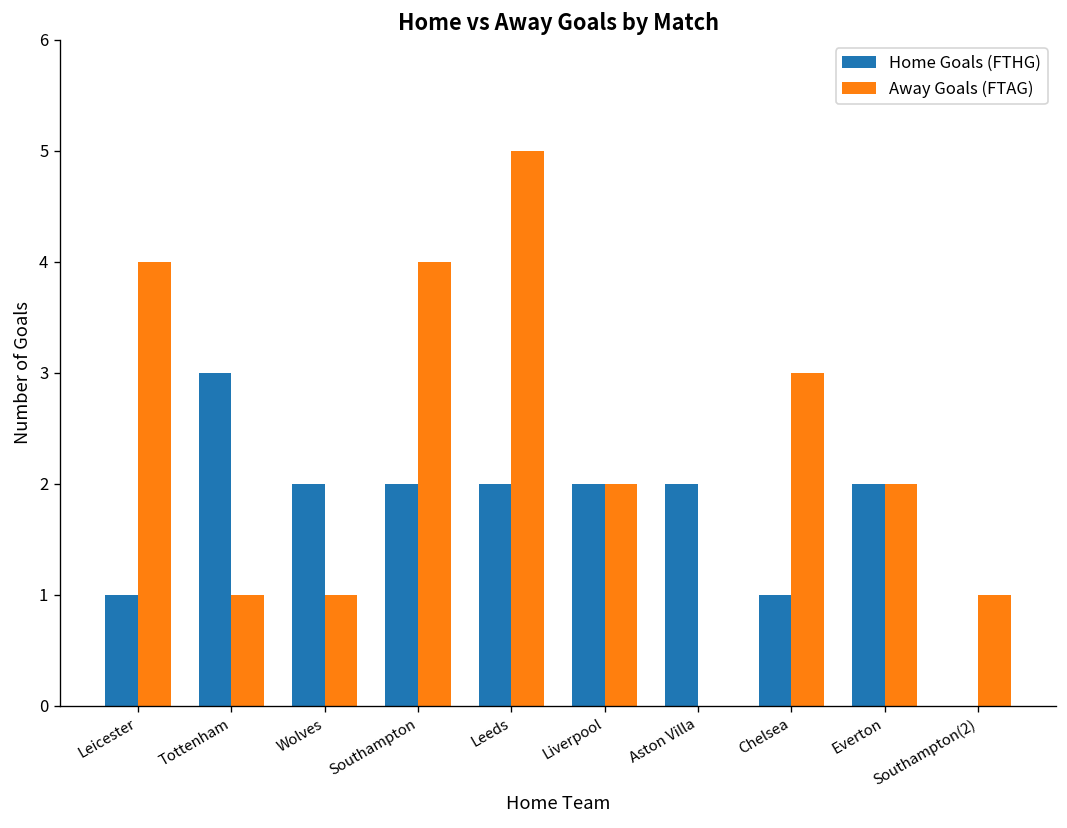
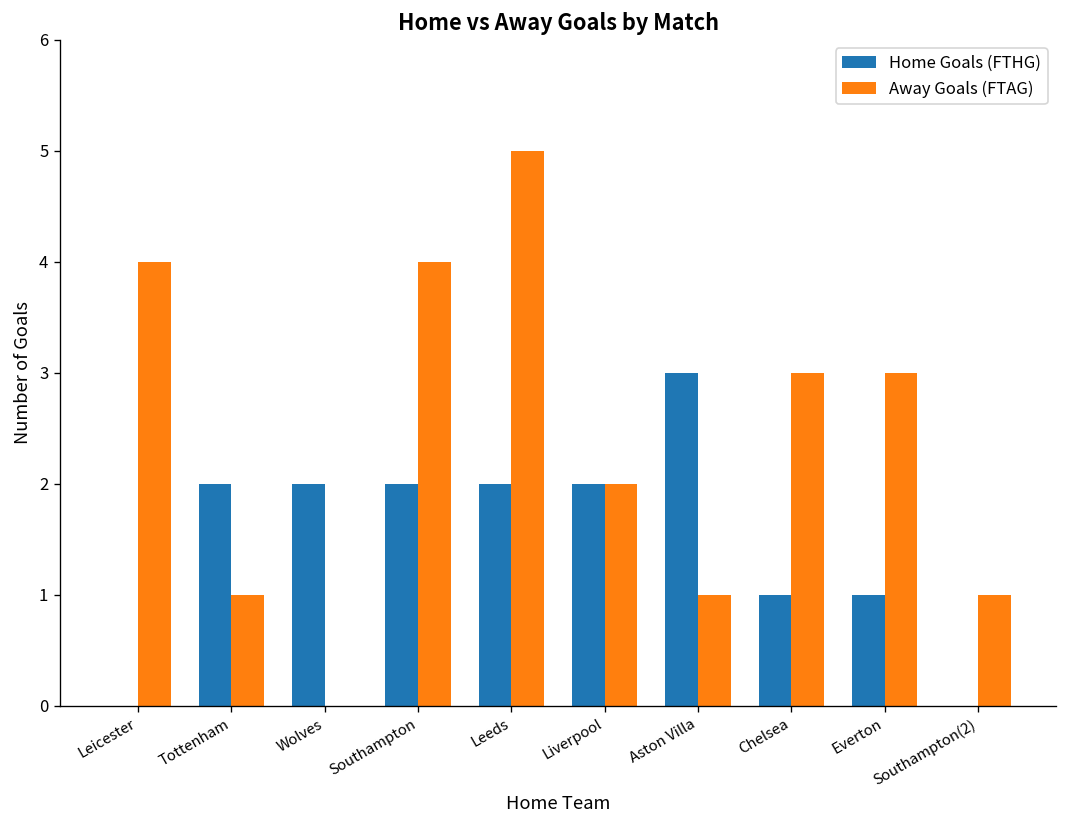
  {
    "Home Goals (FTHG)": {
-     "Leicester": 1,
-     "Tottenham": 3,
+     "Leicester": 0,
+     "Tottenham": 2,
      "Wolves": 2,
      "Southampton": 2,
      "Leeds": 2,
      "Liverpool": 2,
-     "Aston Villa": 2,
+     "Aston Villa": 3,
      "Chelsea": 1,
-     "Everton": 2,
+     "Everton": 1,
      "Southampton(2)": 0
    },
    "Away Goals (FTAG)": {
      "Leicester": 4,
      "Tottenham": 1,
-     "Wolves": 1,
+     "Wolves": 0,
      "Southampton": 4,
      "Leeds": 5,
      "Liverpool": 2,
-     "Aston Villa": 0,
+     "Aston Villa": 1,
      "Chelsea": 3,
-     "Everton": 2,
+     "Everton": 3,
      "Southampton(2)": 1
    }
  }
